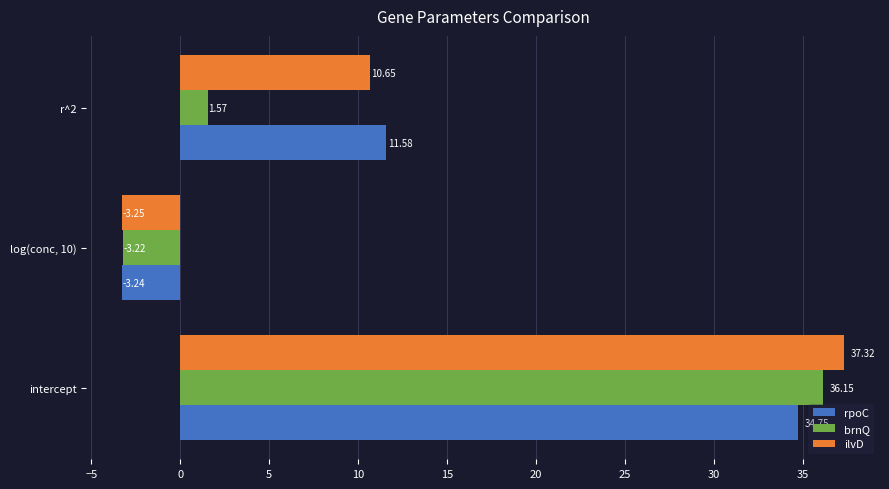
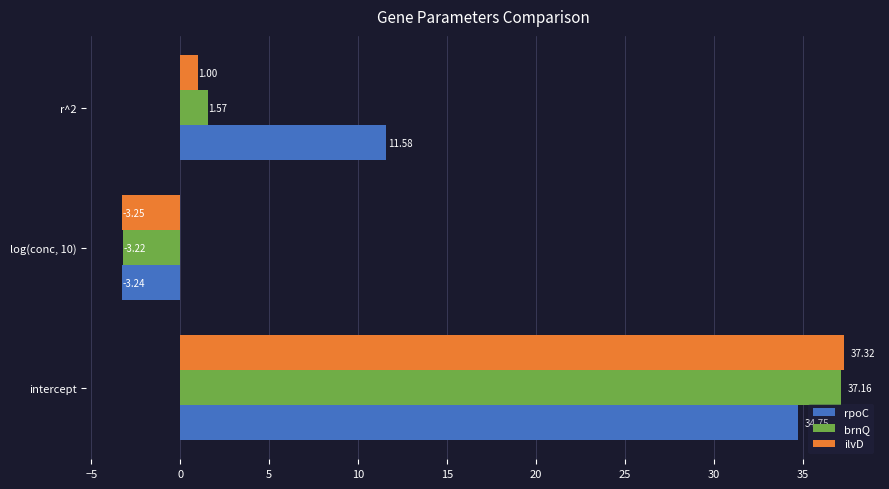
  {
    "rpoC": {
      "r^2": 11.58,
      "log(conc, 10)": -3.24
    },
    "brnQ": {
      "r^2": 1.57,
      "log(conc, 10)": -3.22,
-     "intercept": 36.15
+     "intercept": 37.16
    },
    "ilvD": {
-     "r^2": 10.65,
+     "r^2": 1.00,
      "log(conc, 10)": -3.25,
      "intercept": 37.32
    }
  }
